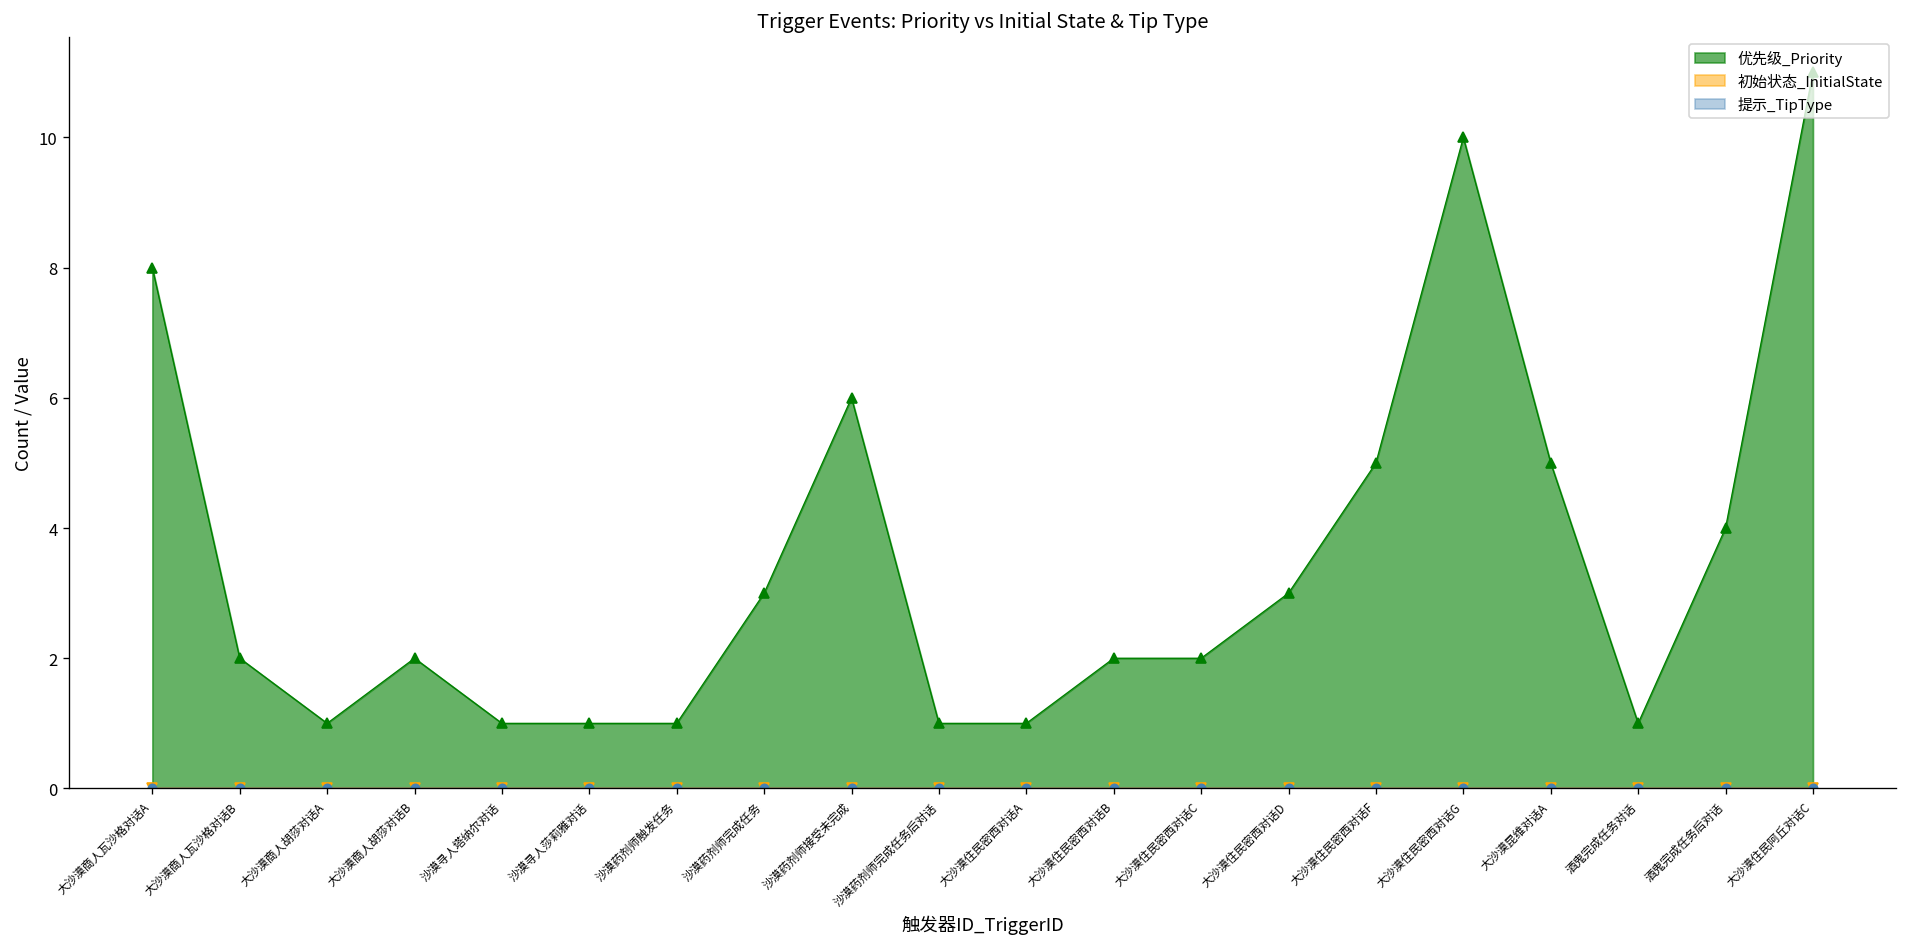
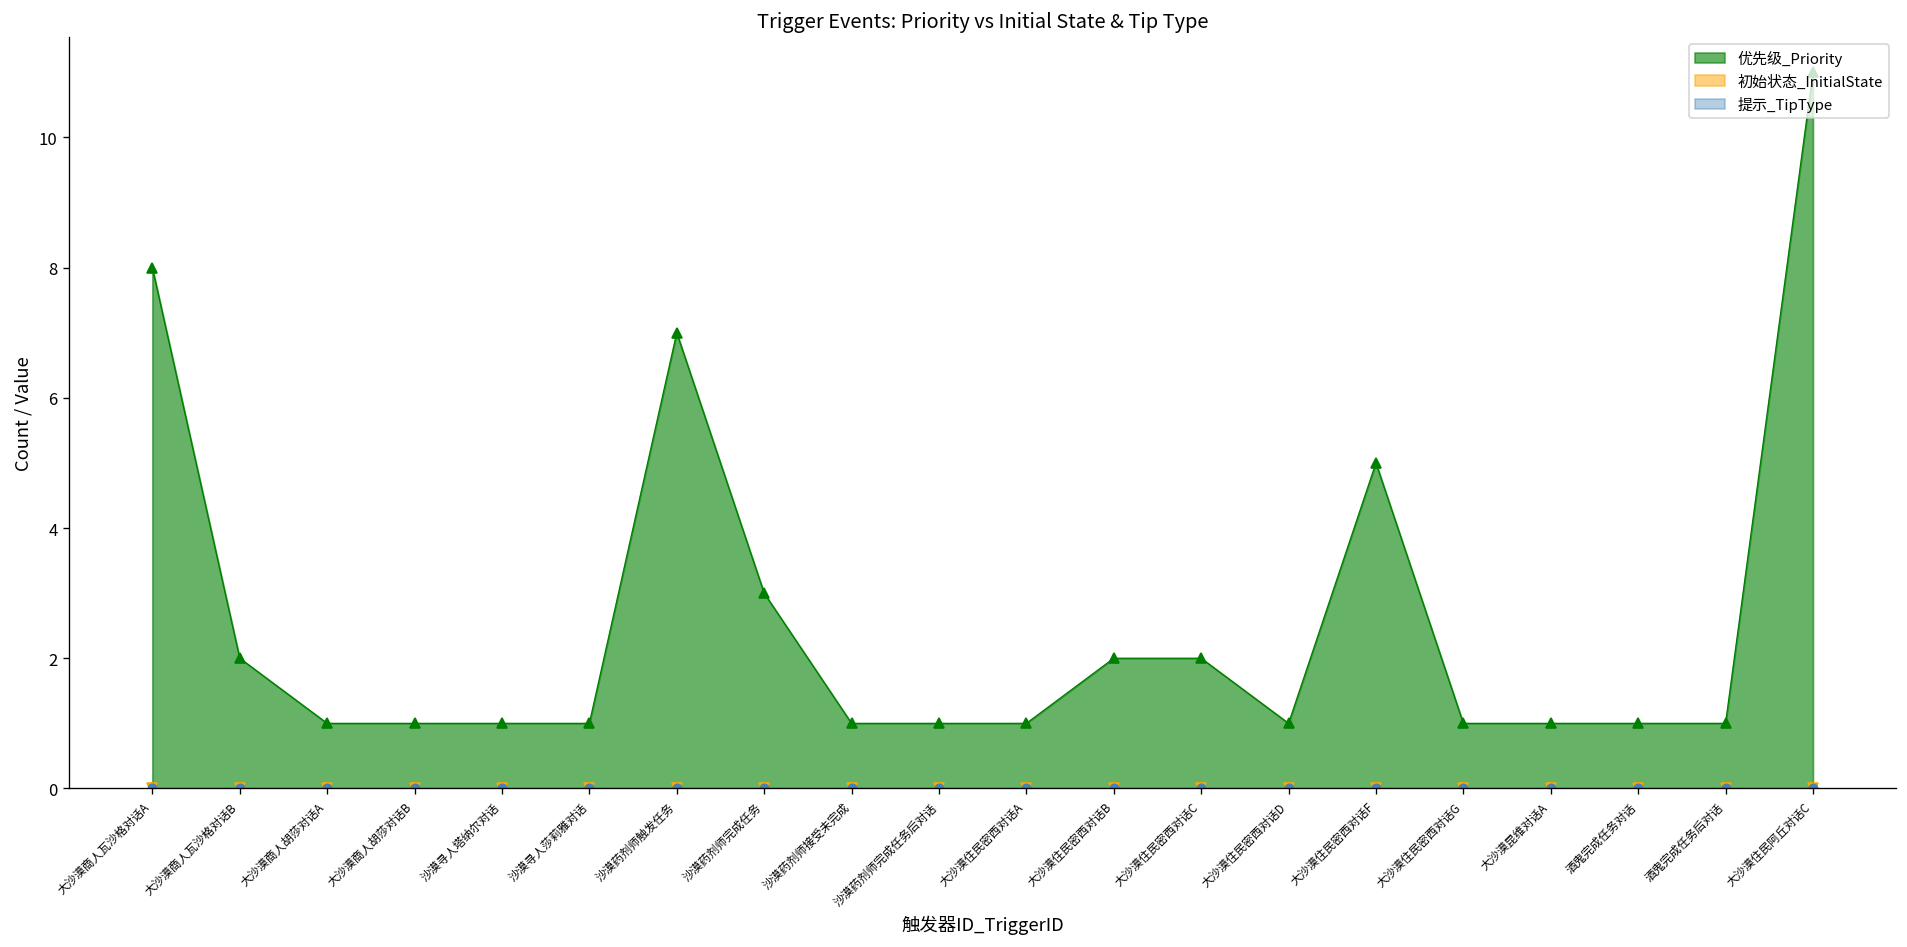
  {
    "优先级_Priority": {
      "大沙漠商人瓦沙格对话A": 8,
      "大沙漠商人瓦沙格对话B": 2,
      "大沙漠商人胡莎对话A": 1,
-     "大沙漠商人胡莎对话B": 2,
+     "大沙漠商人胡莎对话B": 1,
      "沙漠寻人塔纳尔对话": 1,
      "沙漠寻人莎莉雅对话": 1,
-     "沙漠药剂师触发任务": 1,
+     "沙漠药剂师触发任务": 7,
      "沙漠药剂师完成任务": 3,
-     "沙漠药剂师接受未完成": 6,
+     "沙漠药剂师接受未完成": 1,
      "沙漠药剂师完成任务后对话": 1,
      "大沙漠住民密西对话A": 1,
      "大沙漠住民密西对话B": 2,
      "大沙漠住民密西对话C": 2,
-     "大沙漠住民密西对话D": 3,
+     "大沙漠住民密西对话D": 1,
      "大沙漠住民密西对话F": 5,
-     "大沙漠住民密西对话G": 10,
-     "大沙漠昆维对话A": 5,
+     "大沙漠住民密西对话G": 1,
+     "大沙漠昆维对话A": 1,
      "酒鬼完成任务对话": 1,
-     "酒鬼完成任务后对话": 4
+     "酒鬼完成任务后对话": 1
    },
    "提示_TipType": {
      "大沙漠商人瓦沙格对话A": 0,
      "大沙漠商人瓦沙格对话B": 0,
      "大沙漠商人胡莎对话A": 0,
      "大沙漠商人胡莎对话B": 0,
      "沙漠寻人塔纳尔对话": 0,
      "沙漠寻人莎莉雅对话": 0,
      "沙漠药剂师触发任务": 0,
      "沙漠药剂师完成任务": 0,
      "沙漠药剂师接受未完成": 0,
      "沙漠药剂师完成任务后对话": 0,
      "大沙漠住民密西对话A": 0,
      "大沙漠住民密西对话B": 0,
      "大沙漠住民密西对话C": 0,
      "大沙漠住民密西对话D": 0,
      "大沙漠住民密西对话F": 0,
      "大沙漠住民密西对话G": 0,
      "大沙漠昆维对话A": 0,
      "酒鬼完成任务对话": 0,
      "酒鬼完成任务后对话": 0,
      "大沙漠住民阿丘对话C": 0
    }
  }
